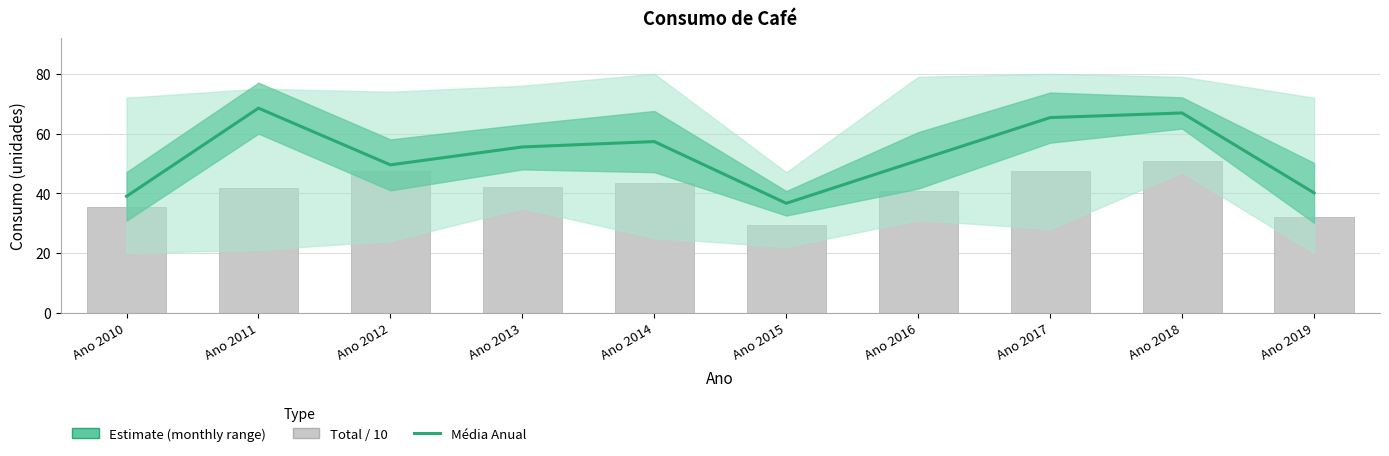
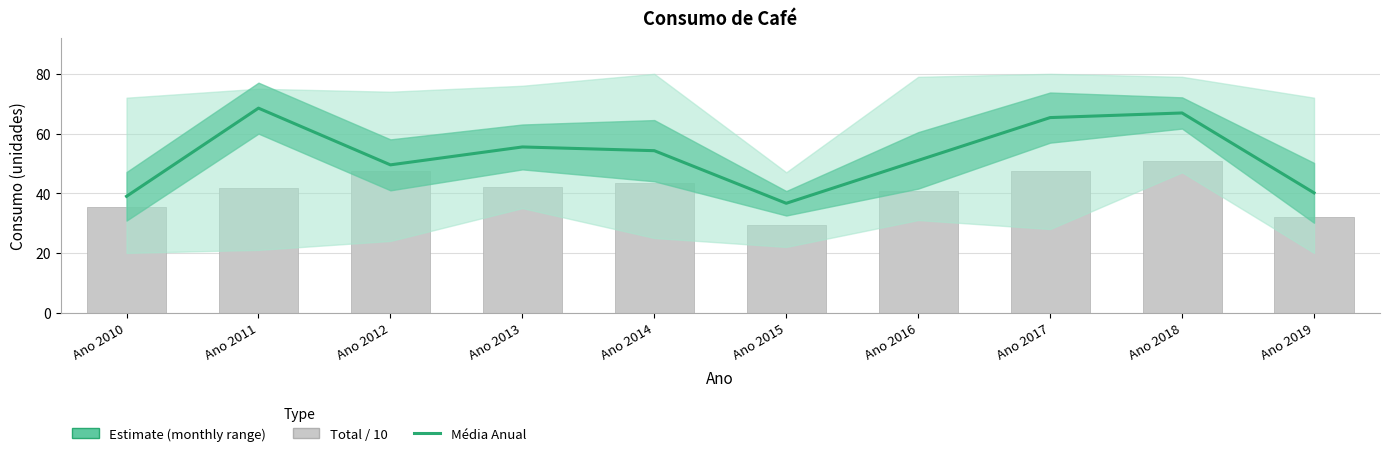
  {
    "Média Anual": {
      "Ano 2010": 39,
      "Ano 2011": 69,
      "Ano 2012": 50,
      "Ano 2013": 56,
-     "Ano 2014": 57,
+     "Ano 2014": 54,
      "Ano 2015": 37,
      "Ano 2016": 51,
      "Ano 2017": 65,
      "Ano 2018": 67,
      "Ano 2019": 40
    }
  }
